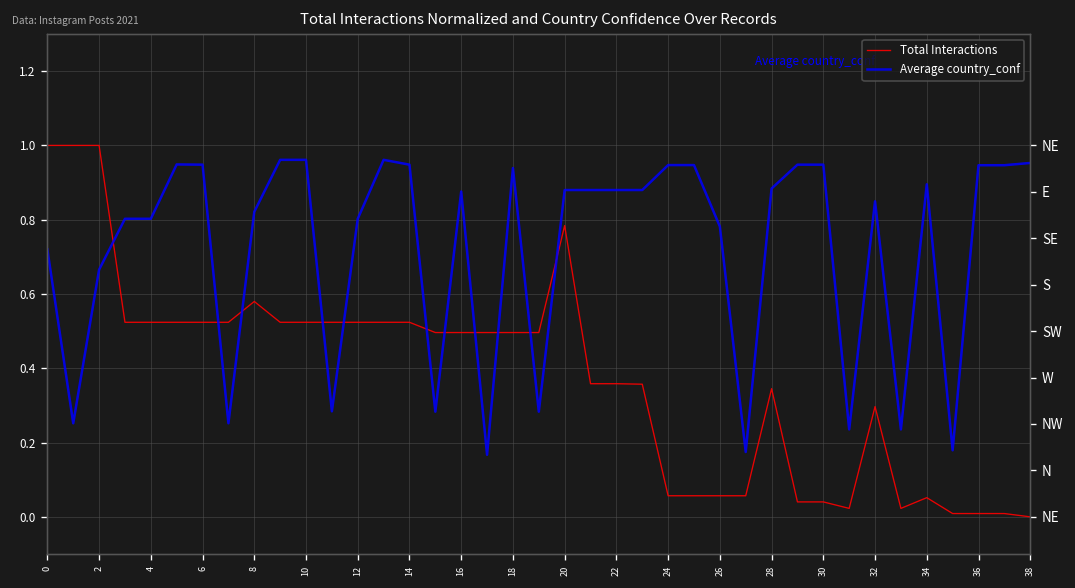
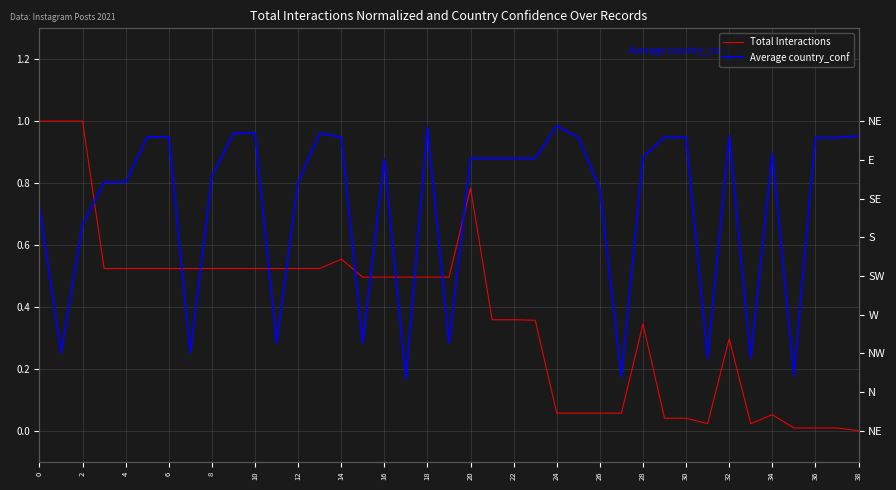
  {
    "Total Interactions": {
      "0": 1.00,
      "2": 1.00,
      "4": 0.52,
      "6": 0.52,
-     "8": 0.58,
+     "8": 0.52,
      "10": 0.52,
      "12": 0.52,
-     "14": 0.52,
+     "14": 0.55,
      "16": 0.50,
      "18": 0.50,
      "20": 0.78,
      "22": 0.36,
      "24": 0.06,
      "26": 0.06,
      "28": 0.35,
      "30": 0.04,
      "32": 0.30,
      "34": 0.05,
      "36": 0.01,
      "38": 0.00
    },
    "Average country_conf": {
      "0": 0.72,
      "2": 0.67,
      "4": 0.80,
      "6": 0.95,
      "8": 0.82,
      "10": 0.96,
      "12": 0.80,
      "14": 0.95,
      "16": 0.88,
-     "18": 0.94,
+     "18": 0.98,
      "20": 0.88,
      "22": 0.88,
-     "24": 0.95,
+     "24": 0.98,
      "26": 0.78,
      "28": 0.88,
      "30": 0.95,
-     "32": 0.85,
+     "32": 0.95,
      "34": 0.90,
      "36": 0.95,
      "38": 0.95
    }
  }
